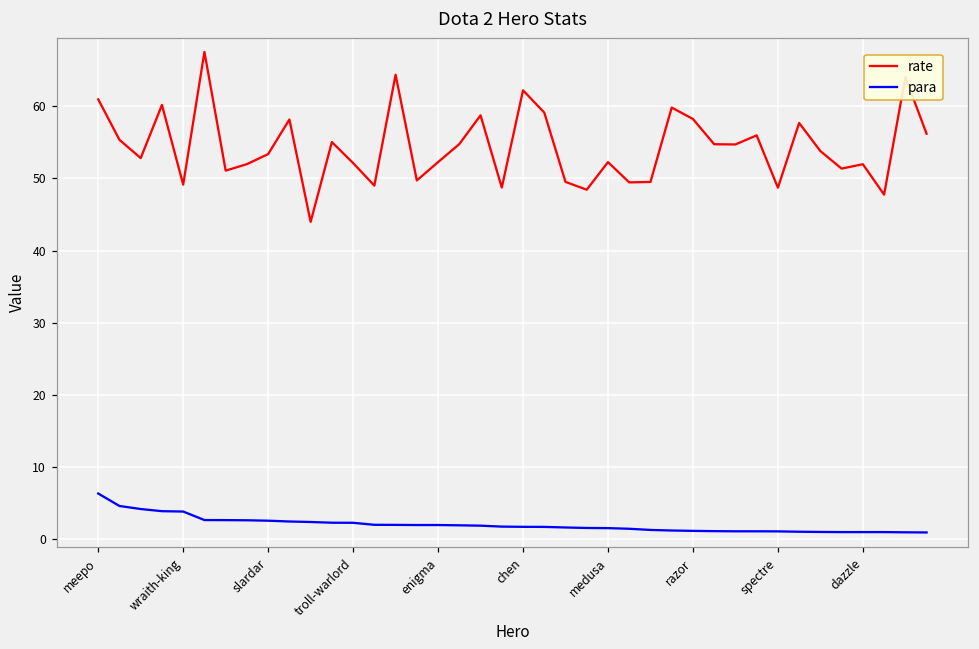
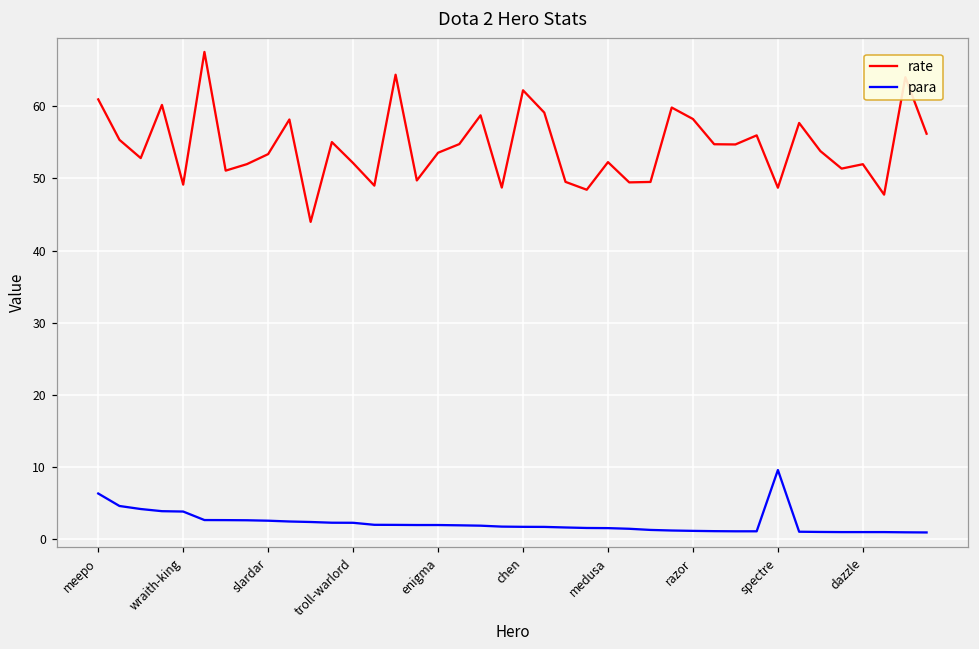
  {
    "rate": {
      "meepo": 61,
      "wraith-king": 49,
      "slardar": 53,
      "troll-warlord": 52,
-     "enigma": 52,
+     "enigma": 54,
      "chen": 62,
      "medusa": 52,
      "razor": 58,
      "spectre": 49,
      "dazzle": 52
    },
    "para": {
      "meepo": 6,
      "wraith-king": 4,
      "slardar": 3,
      "troll-warlord": 2,
      "enigma": 2,
      "chen": 2,
      "medusa": 2,
      "razor": 1,
-     "spectre": 1,
+     "spectre": 10,
      "dazzle": 1
    }
  }
